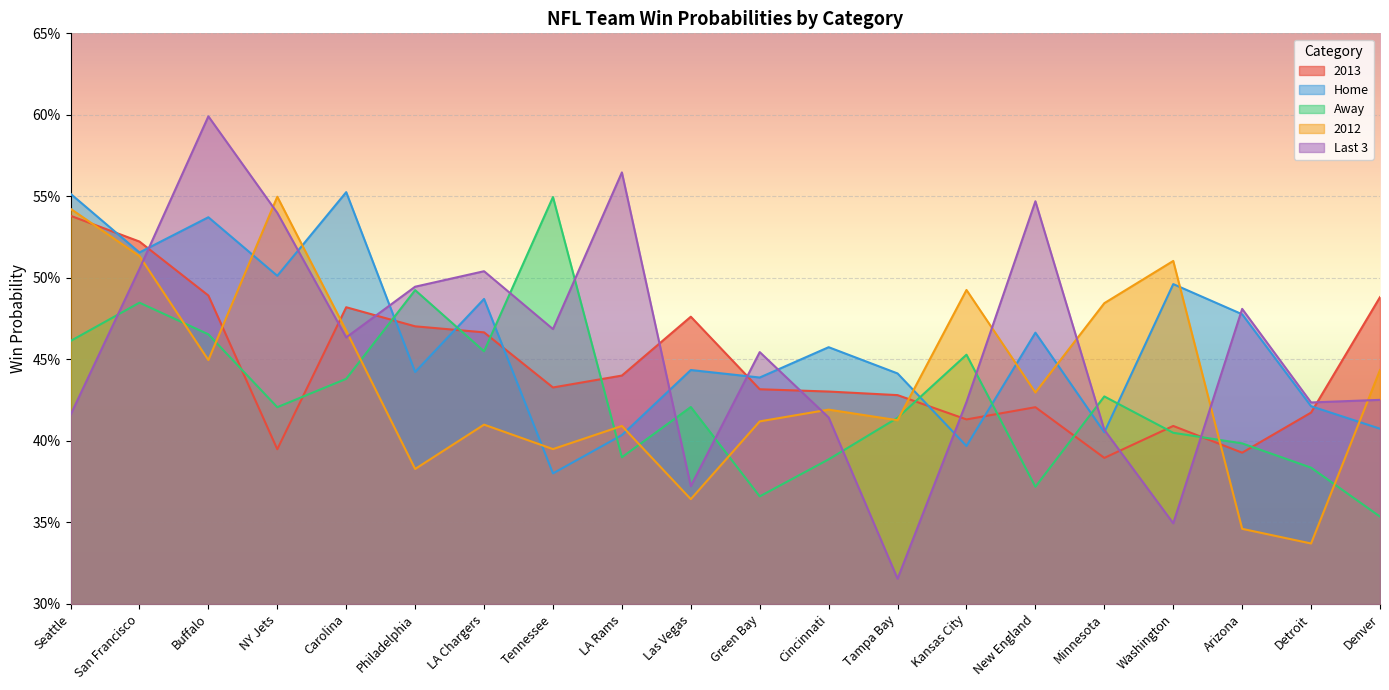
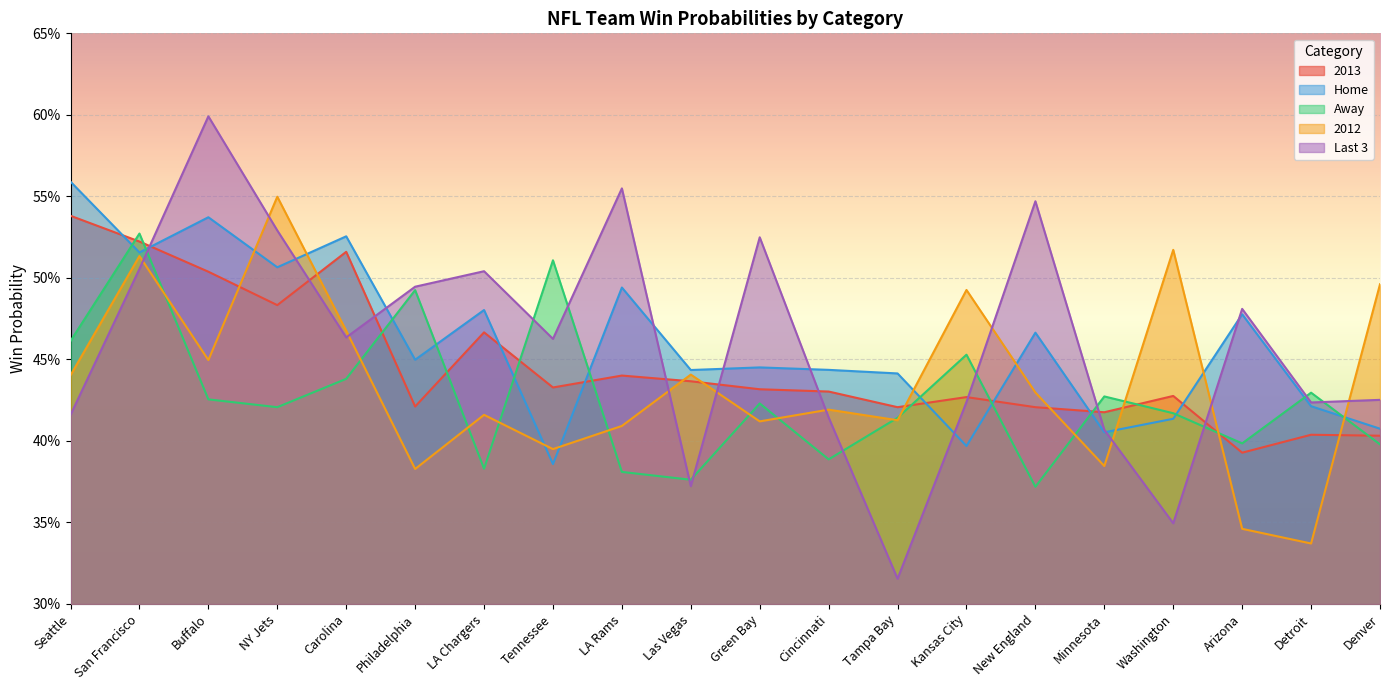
  {
    "2013": {
      "Seattle": "53.8%",
      "San Francisco": "52.2%",
-     "Buffalo": "48.9%",
-     "NY Jets": "39.5%",
-     "Carolina": "48.2%",
-     "Philadelphia": "47.0%",
+     "Buffalo": "50.4%",
+     "NY Jets": "48.3%",
+     "Carolina": "51.6%",
+     "Philadelphia": "42.1%",
      "LA Chargers": "46.7%",
      "Tennessee": "43.3%",
      "LA Rams": "44.0%",
-     "Las Vegas": "47.6%",
+     "Las Vegas": "43.7%",
      "Green Bay": "43.2%",
      "Cincinnati": "43.0%",
-     "Tampa Bay": "42.8%",
-     "Kansas City": "41.3%",
+     "Tampa Bay": "42.1%",
+     "Kansas City": "42.7%",
      "New England": "42.1%",
-     "Minnesota": "39.0%",
-     "Washington": "40.9%",
+     "Minnesota": "41.8%",
+     "Washington": "42.8%",
      "Arizona": "39.3%",
-     "Detroit": "41.7%",
-     "Denver": "48.8%"
+     "Detroit": "40.4%",
+     "Denver": "40.3%"
    },
    "Home": {
-     "Seattle": "55.2%",
+     "Seattle": "55.9%",
      "San Francisco": "51.6%",
      "Buffalo": "53.7%",
-     "NY Jets": "50.1%",
-     "Carolina": "55.3%",
-     "Philadelphia": "44.2%",
-     "LA Chargers": "48.7%",
-     "Tennessee": "38.0%",
-     "LA Rams": "40.4%",
+     "NY Jets": "50.6%",
+     "Carolina": "52.6%",
+     "Philadelphia": "45.0%",
+     "LA Chargers": "48.0%",
+     "Tennessee": "38.6%",
+     "LA Rams": "49.4%",
      "Las Vegas": "44.4%",
-     "Green Bay": "43.9%",
-     "Cincinnati": "45.8%",
+     "Green Bay": "44.5%",
+     "Cincinnati": "44.4%",
      "Tampa Bay": "44.1%",
      "Kansas City": "39.7%",
      "New England": "46.6%",
-     "Washington": "49.6%",
+     "Washington": "41.4%",
      "Arizona": "47.8%",
      "Detroit": "42.1%",
      "Denver": "40.8%"
    },
    "Away": {
      "Seattle": "46.1%",
-     "San Francisco": "48.5%",
-     "Buffalo": "46.5%",
+     "San Francisco": "52.7%",
+     "Buffalo": "42.6%",
      "NY Jets": "42.1%",
      "Carolina": "43.8%",
      "Philadelphia": "49.3%",
-     "LA Chargers": "45.5%",
-     "Tennessee": "55.0%",
-     "LA Rams": "39.0%",
-     "Las Vegas": "42.1%",
-     "Green Bay": "36.6%",
+     "LA Chargers": "38.3%",
+     "Tennessee": "51.1%",
+     "LA Rams": "38.1%",
+     "Las Vegas": "37.6%",
+     "Green Bay": "42.3%",
      "Cincinnati": "38.9%",
      "Kansas City": "45.3%",
      "New England": "37.2%",
      "Minnesota": "42.7%",
-     "Washington": "40.5%",
+     "Washington": "41.7%",
      "Arizona": "39.9%",
-     "Detroit": "38.4%",
-     "Denver": "35.4%"
+     "Detroit": "43.0%",
+     "Denver": "39.8%"
    },
    "2012": {
-     "Seattle": "54.2%",
+     "Seattle": "44.0%",
      "San Francisco": "51.3%",
      "Buffalo": "45.0%",
      "NY Jets": "55.0%",
      "Carolina": "46.8%",
      "Philadelphia": "38.3%",
-     "LA Chargers": "41.0%",
+     "LA Chargers": "41.6%",
      "Tennessee": "39.5%",
      "LA Rams": "40.9%",
-     "Las Vegas": "36.4%",
+     "Las Vegas": "44.1%",
      "Green Bay": "41.2%",
      "Cincinnati": "41.9%",
      "Kansas City": "49.3%",
      "New England": "43.0%",
-     "Minnesota": "48.4%",
-     "Washington": "51.0%",
+     "Minnesota": "38.5%",
+     "Washington": "51.7%",
      "Arizona": "34.6%",
      "Detroit": "33.7%",
-     "Denver": "44.4%"
+     "Denver": "49.6%"
    },
    "Last 3": {
      "Seattle": "41.6%",
      "San Francisco": "50.6%",
      "Buffalo": "59.9%",
-     "NY Jets": "54.0%",
+     "NY Jets": "52.9%",
      "Carolina": "46.4%",
      "Philadelphia": "49.5%",
      "LA Chargers": "50.4%",
-     "Tennessee": "46.9%",
-     "LA Rams": "56.5%",
+     "Tennessee": "46.3%",
+     "LA Rams": "55.5%",
      "Las Vegas": "37.2%",
-     "Green Bay": "45.5%",
+     "Green Bay": "52.5%",
      "Cincinnati": "41.4%",
      "Tampa Bay": "31.6%",
      "Kansas City": "42.4%",
      "New England": "54.7%",
      "Washington": "34.9%",
      "Arizona": "48.1%",
      "Detroit": "42.4%",
      "Denver": "42.5%"
    }
  }
